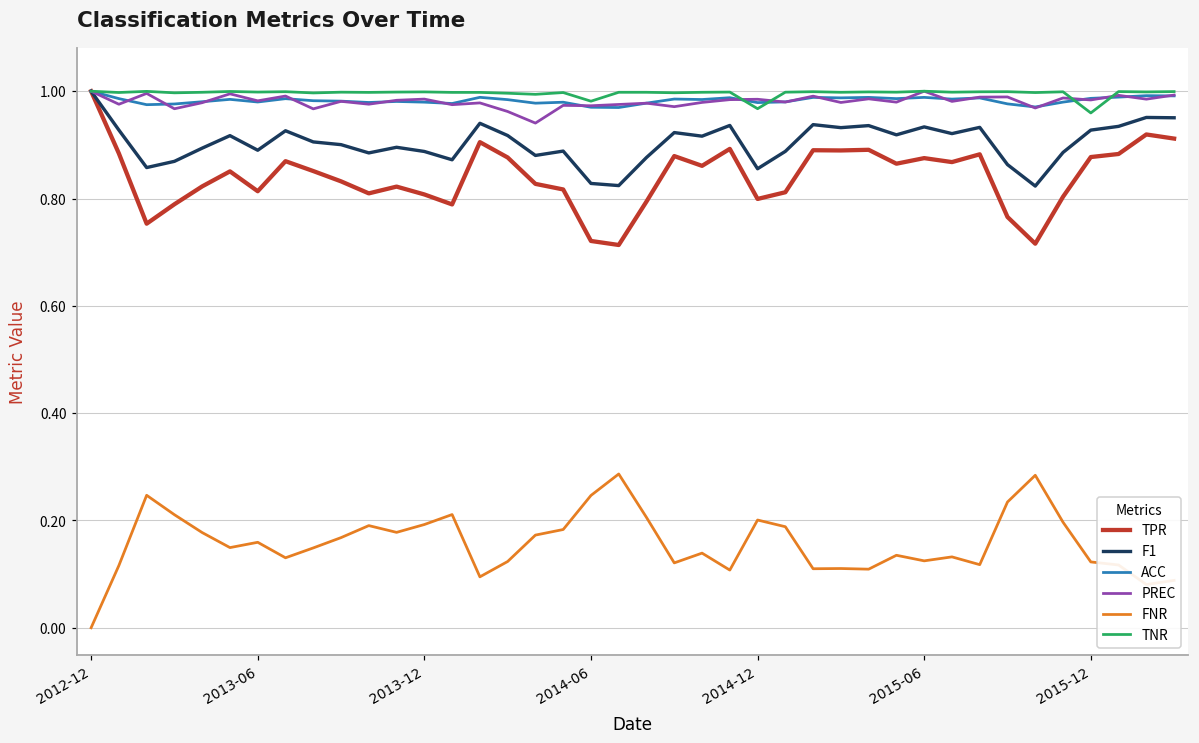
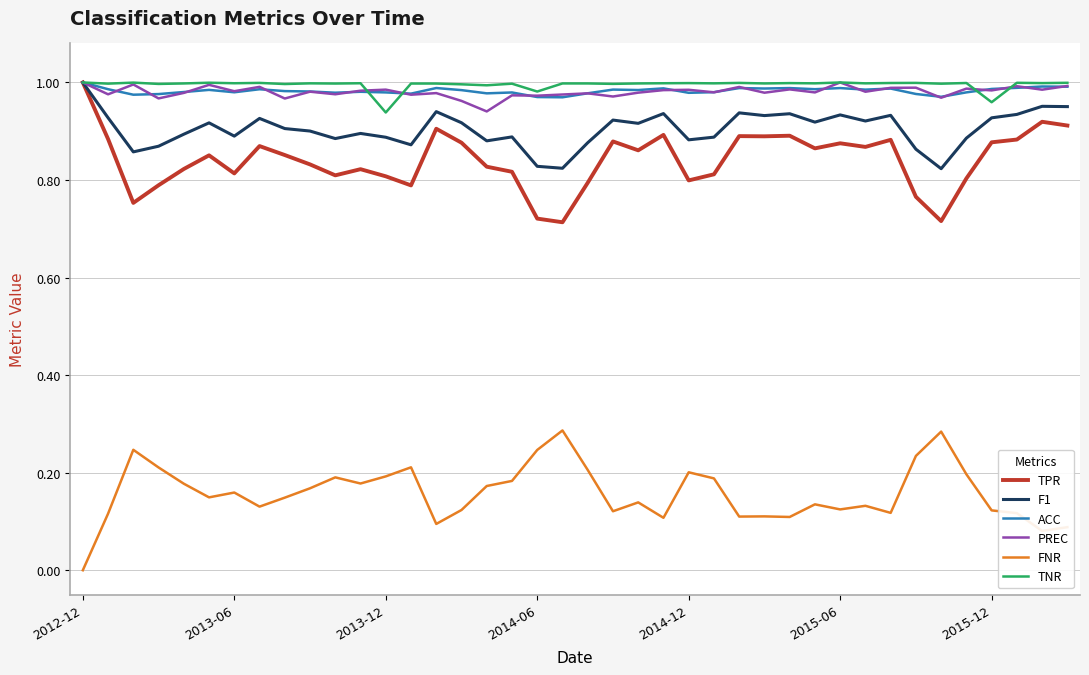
  {
    "TPR": {
      "2013-06": 0.81,
      "2013-12": 0.81,
      "2014-06": 0.72,
      "2014-12": 0.80,
      "2015-06": 0.88,
      "2015-12": 0.88
    },
    "F1": {
      "2013-06": 0.89,
      "2013-12": 0.89,
      "2014-06": 0.83,
-     "2014-12": 0.86,
+     "2014-12": 0.88,
      "2015-06": 0.93,
      "2015-12": 0.93
    },
    "ACC": {
      "2013-12": 0.98,
      "2014-12": 0.98,
      "2015-06": 0.99
    },
    "PREC": {
      "2013-12": 0.99,
      "2014-12": 0.99
    },
    "FNR": {
      "2012-12": 0.00,
      "2013-06": 0.16,
      "2013-12": 0.19,
      "2014-06": 0.25,
      "2014-12": 0.20,
      "2015-06": 0.12,
      "2015-12": 0.12
    },
    "TNR": {
      "2013-06": 1.00,
-     "2013-12": 1.00,
+     "2013-12": 0.94,
      "2014-06": 0.98,
-     "2014-12": 0.97,
+     "2014-12": 1.00,
      "2015-12": 0.96
    }
  }
